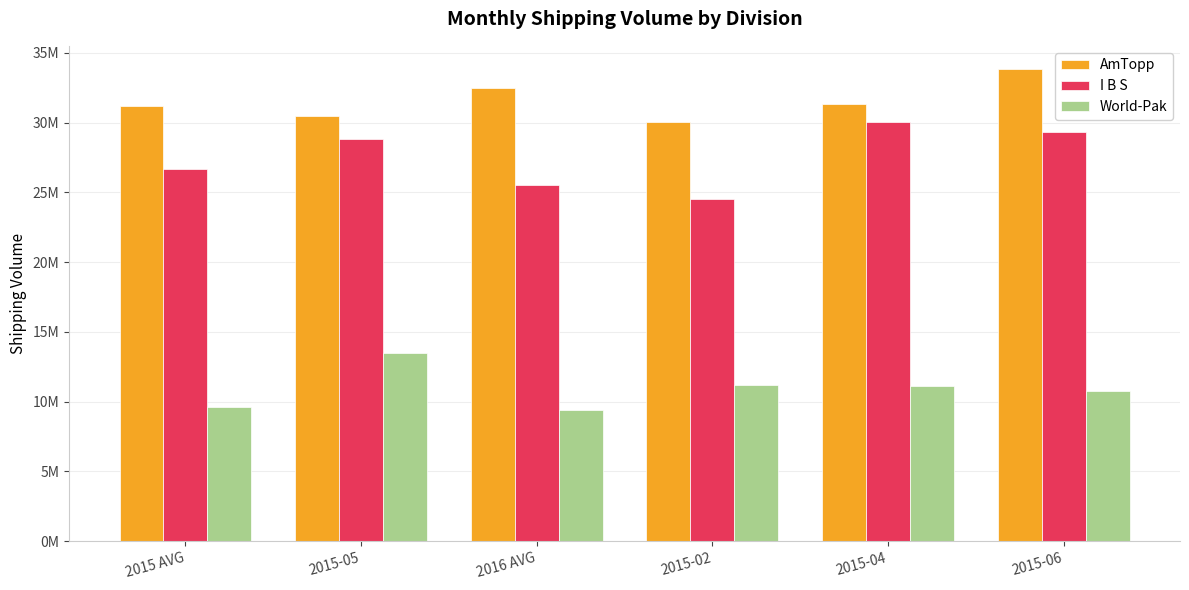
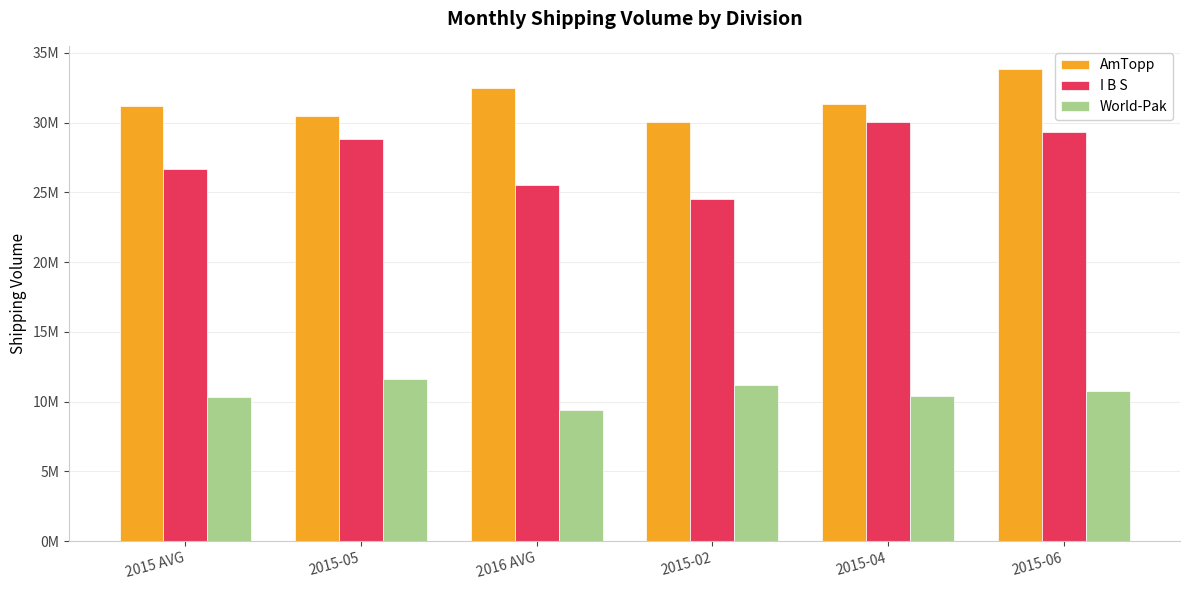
  {
    "AmTopp": {
      "2015 AVG": 31200000,
      "2015-05": 30500000,
      "2016 AVG": 32500000,
      "2015-02": 30100000,
      "2015-04": 31300000,
      "2015-06": 33800000
    },
    "I B S": {
      "2015 AVG": 26600000,
      "2015-05": 28800000,
      "2016 AVG": 25600000,
      "2015-02": 24500000,
      "2015-04": 30000000,
      "2015-06": 29300000
    },
    "World-Pak": {
-     "2015 AVG": 9600000,
-     "2015-05": 13500000,
+     "2015 AVG": 10300000,
+     "2015-05": 11700000,
      "2016 AVG": 9400000,
      "2015-02": 11200000,
-     "2015-04": 11100000,
+     "2015-04": 10400000,
      "2015-06": 10800000
    }
  }
